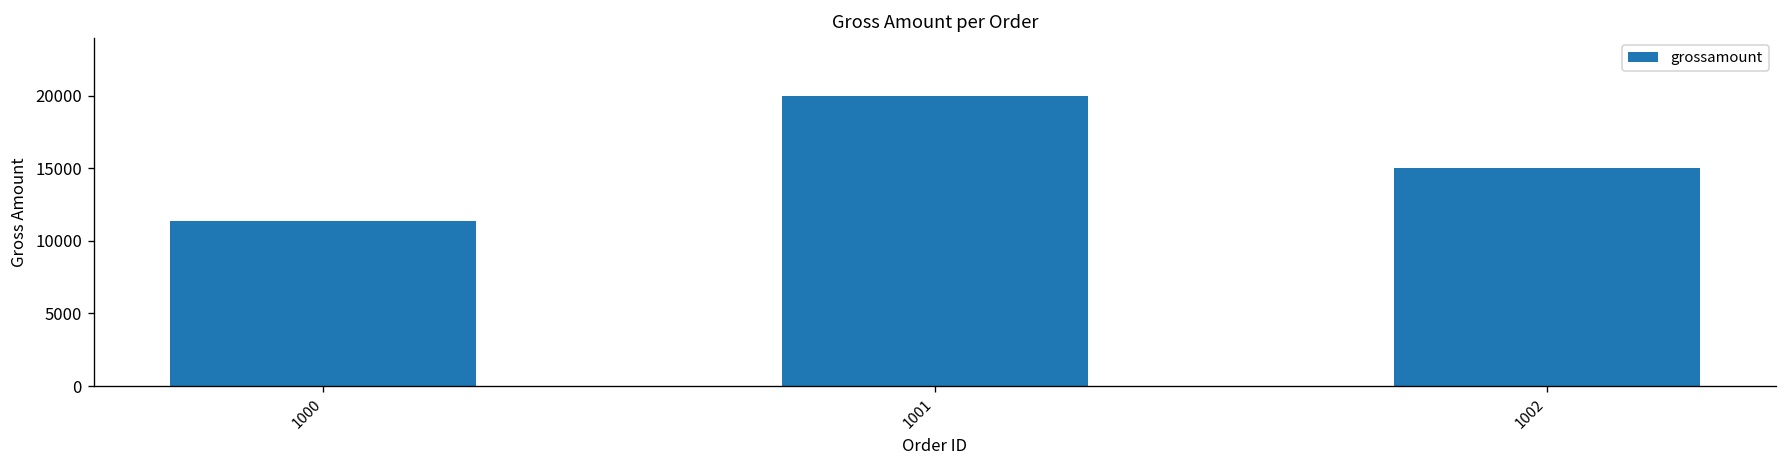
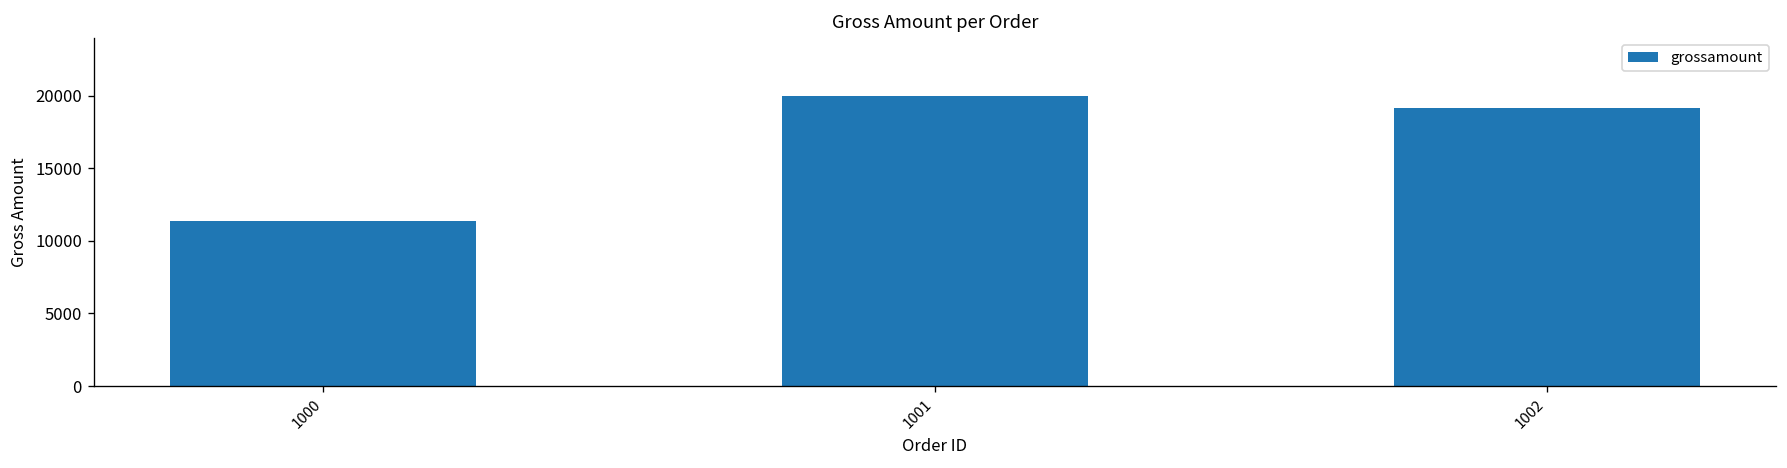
  {
    "1000": 11400,
    "1001": 20000,
-   "1002": 15000
+   "1002": 19100
  }
